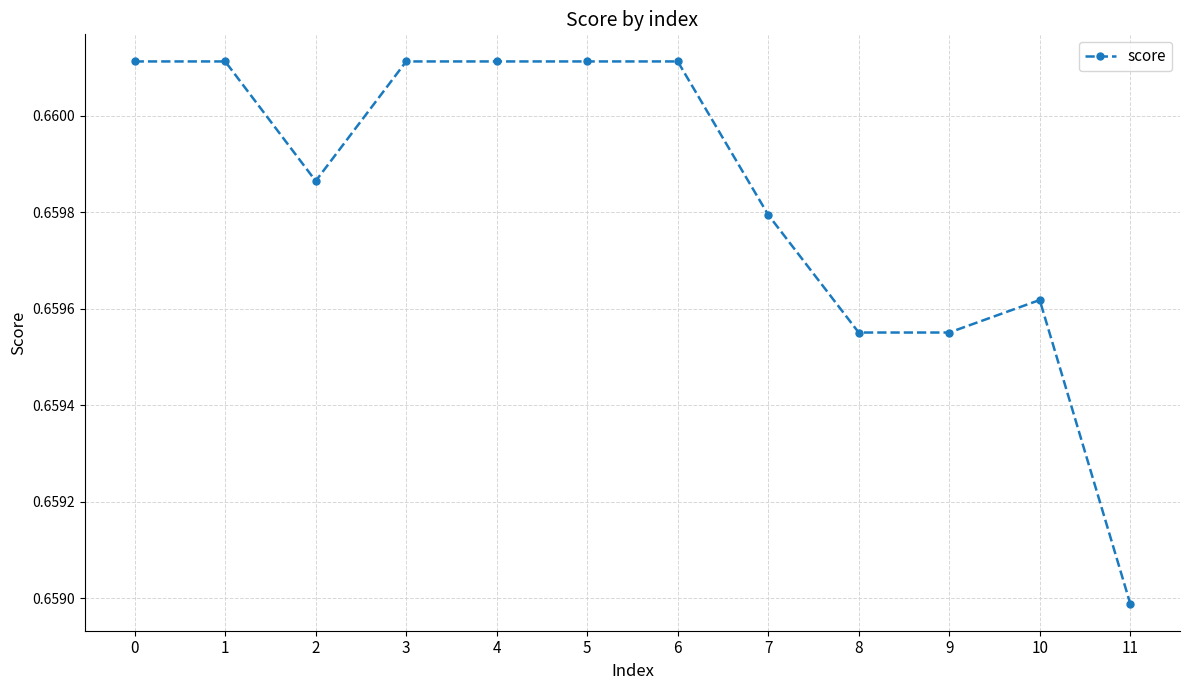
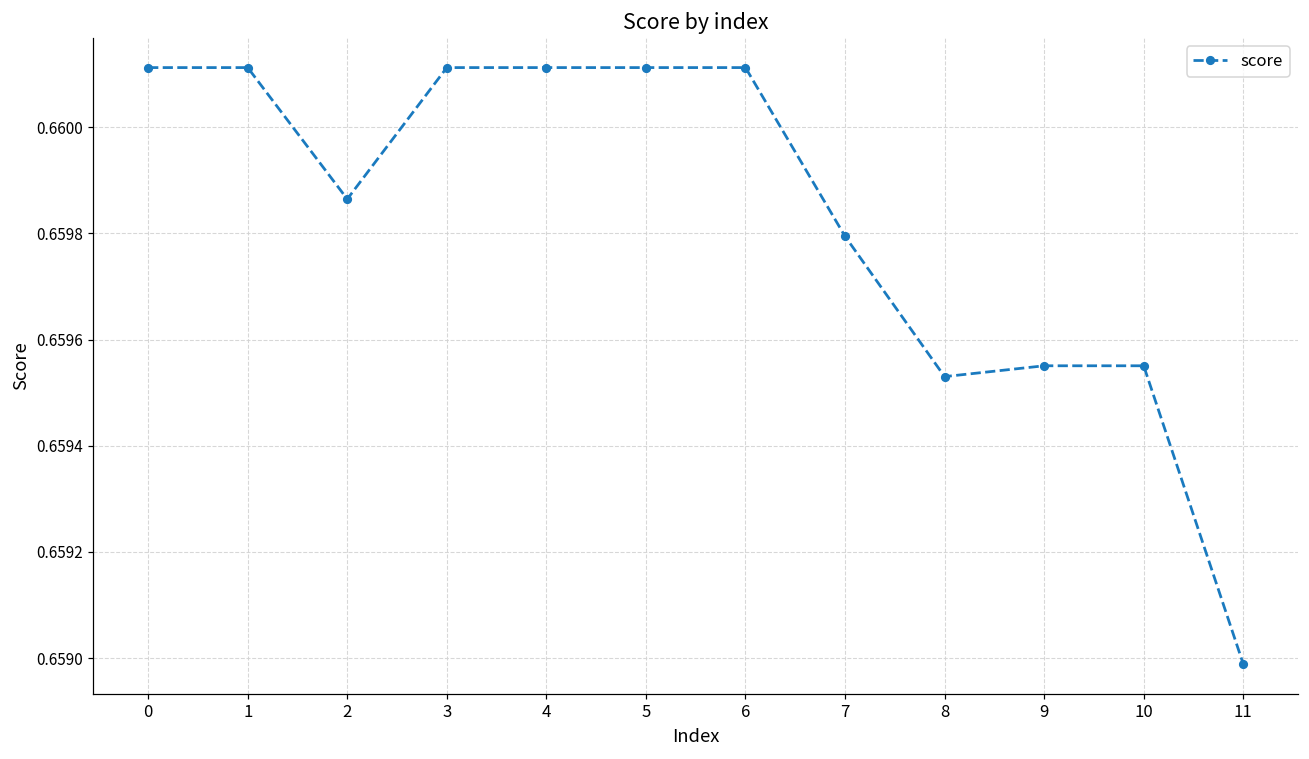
  {
    "0": 0.66011,
    "1": 0.66011,
    "2": 0.65986,
    "3": 0.66011,
    "4": 0.66011,
    "5": 0.66011,
    "6": 0.66011,
    "7": 0.65979,
-   "8": 0.65955,
+   "8": 0.65953,
    "9": 0.65955,
-   "10": 0.65962,
+   "10": 0.65955,
    "11": 0.65899
  }
